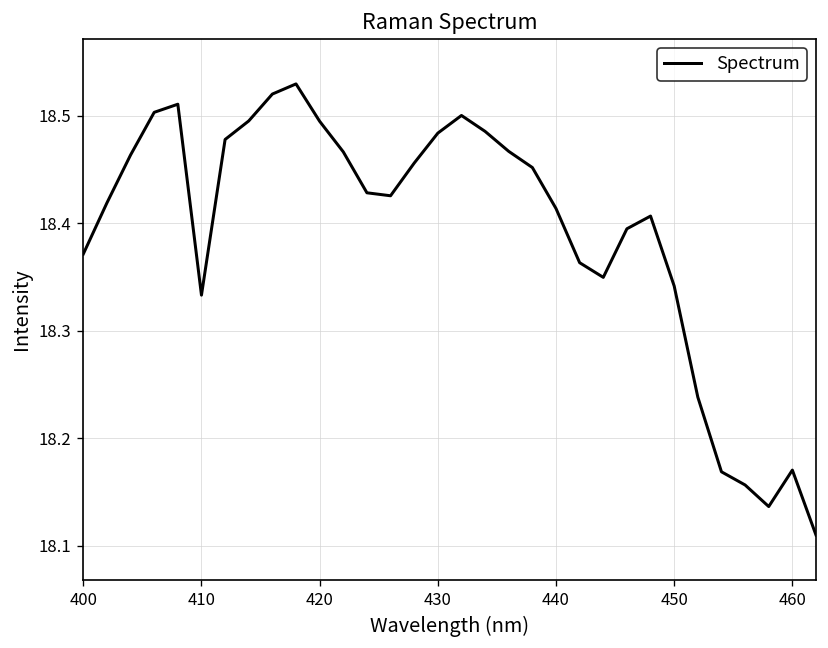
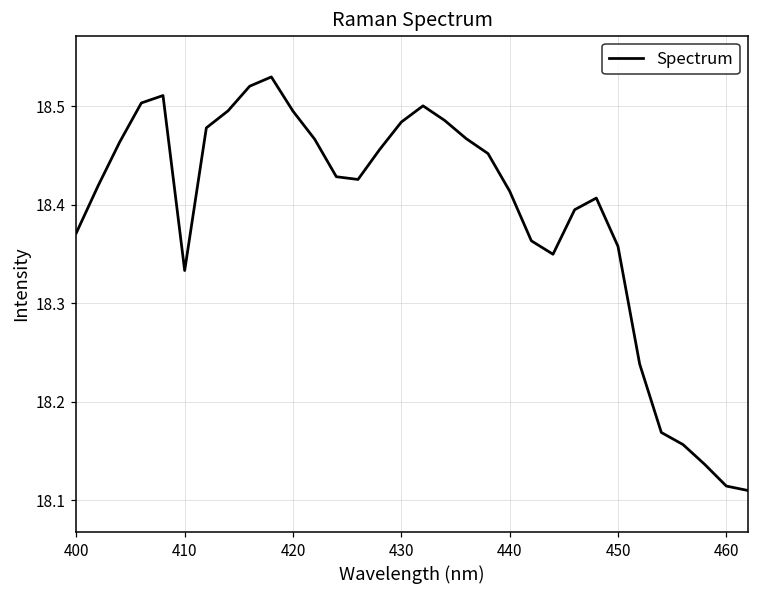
  {
    "400": 18.37,
    "410": 18.33,
    "420": 18.50,
    "430": 18.48,
    "440": 18.41,
-   "450": 18.34,
-   "460": 18.17
+   "450": 18.36,
+   "460": 18.11
  }
